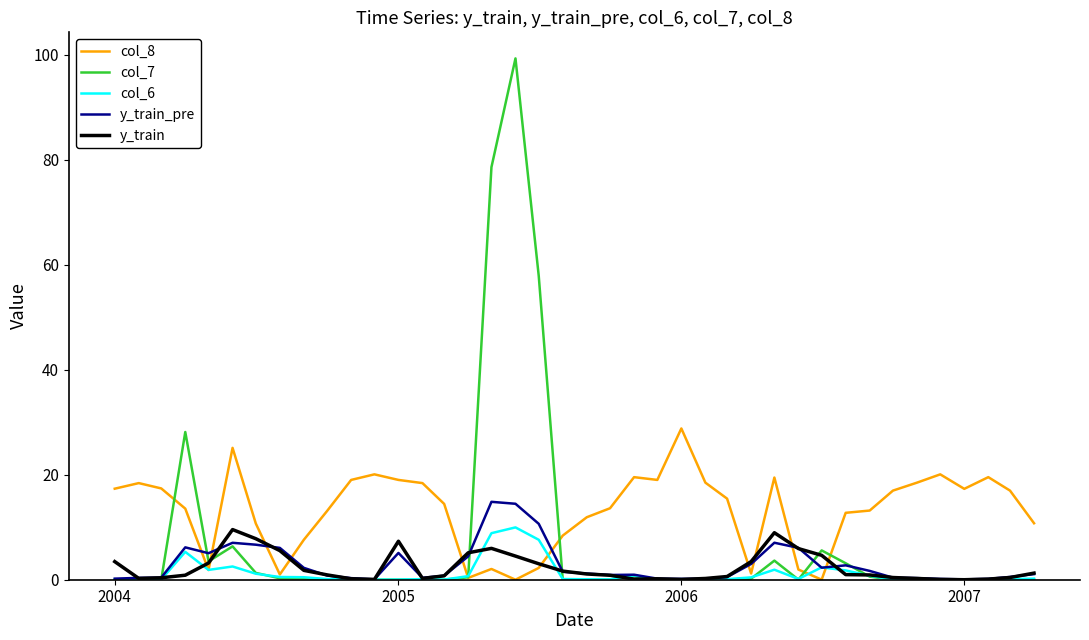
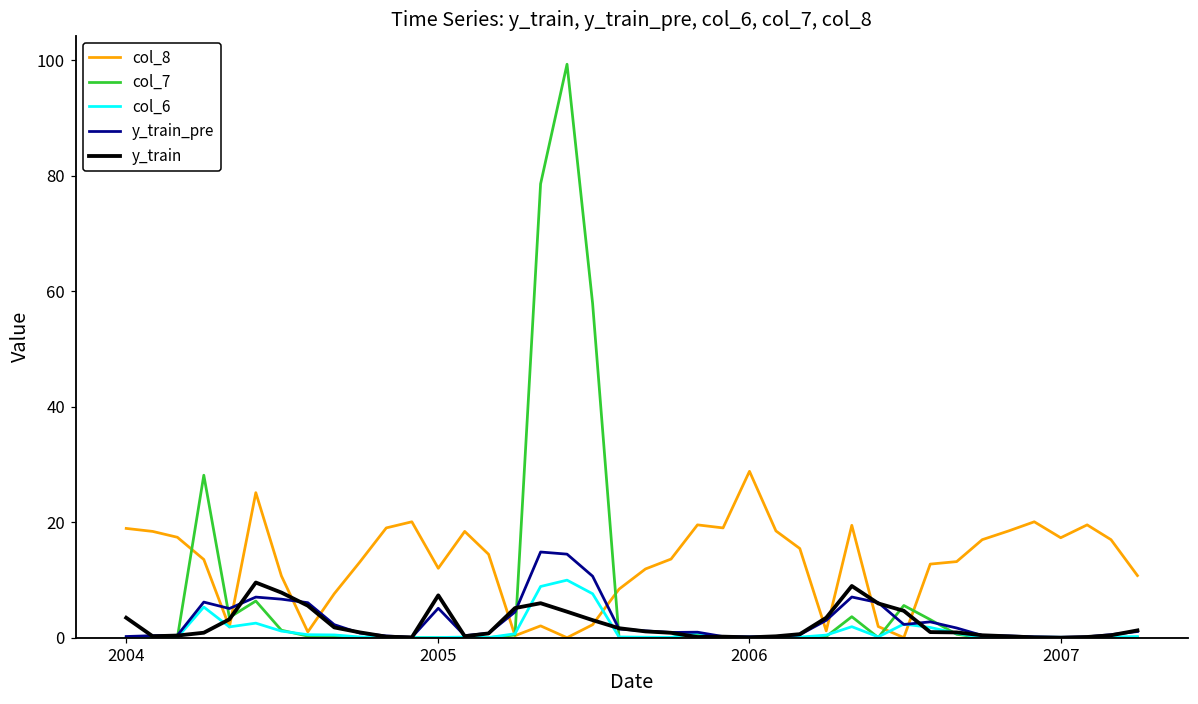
  {
    "col_8": {
-     "2004": 17,
-     "2005": 19,
+     "2004": 19,
+     "2005": 12,
      "2006": 29,
      "2007": 17
    },
    "y_train_pre": {
      "2005": 5
    },
    "y_train": {
      "2004": 3,
      "2005": 7
    }
  }
